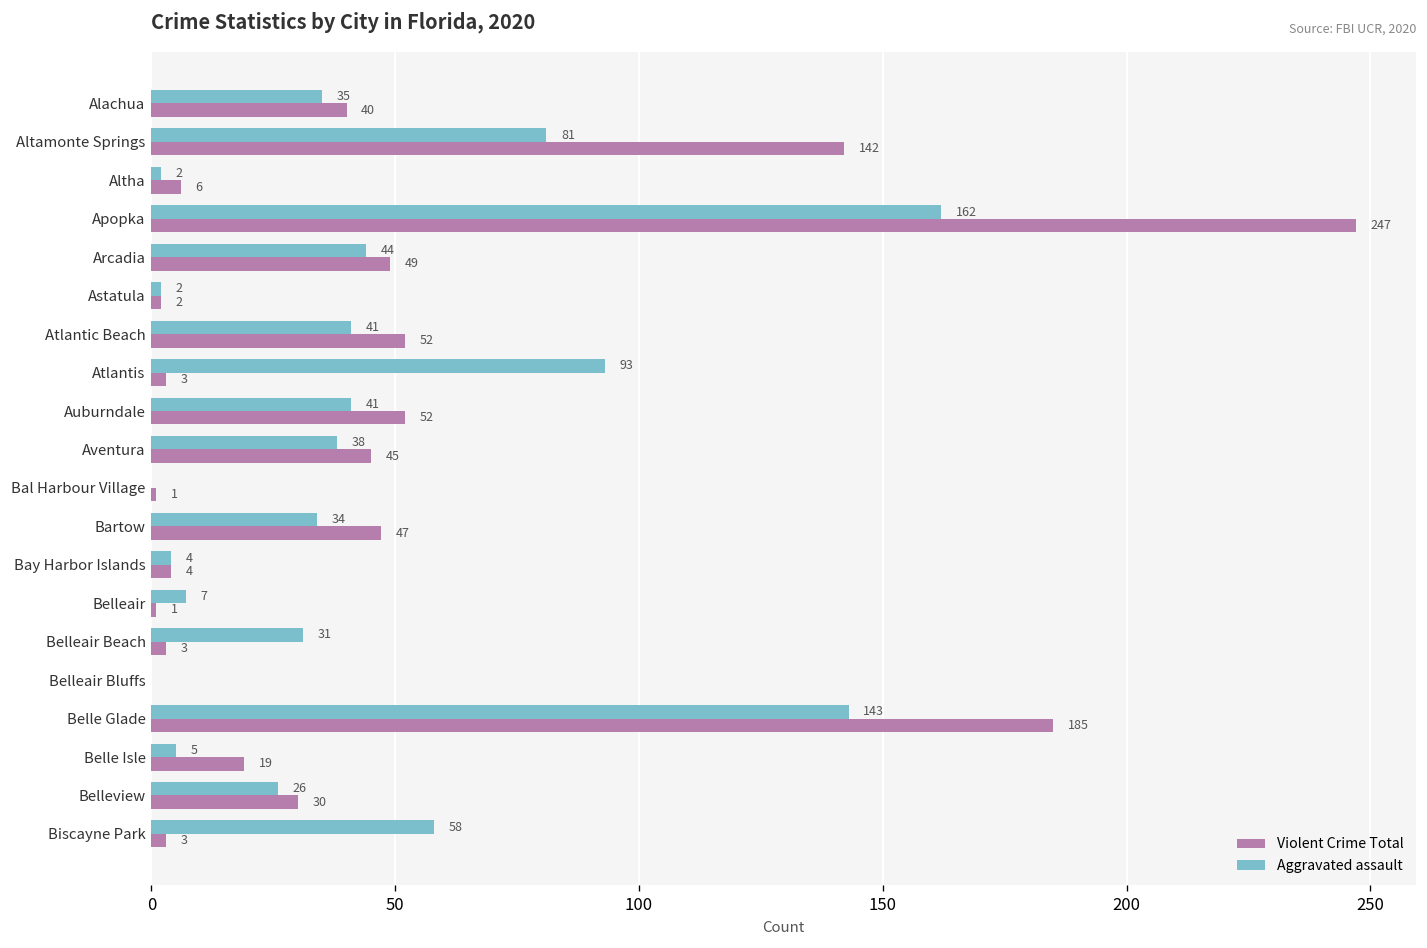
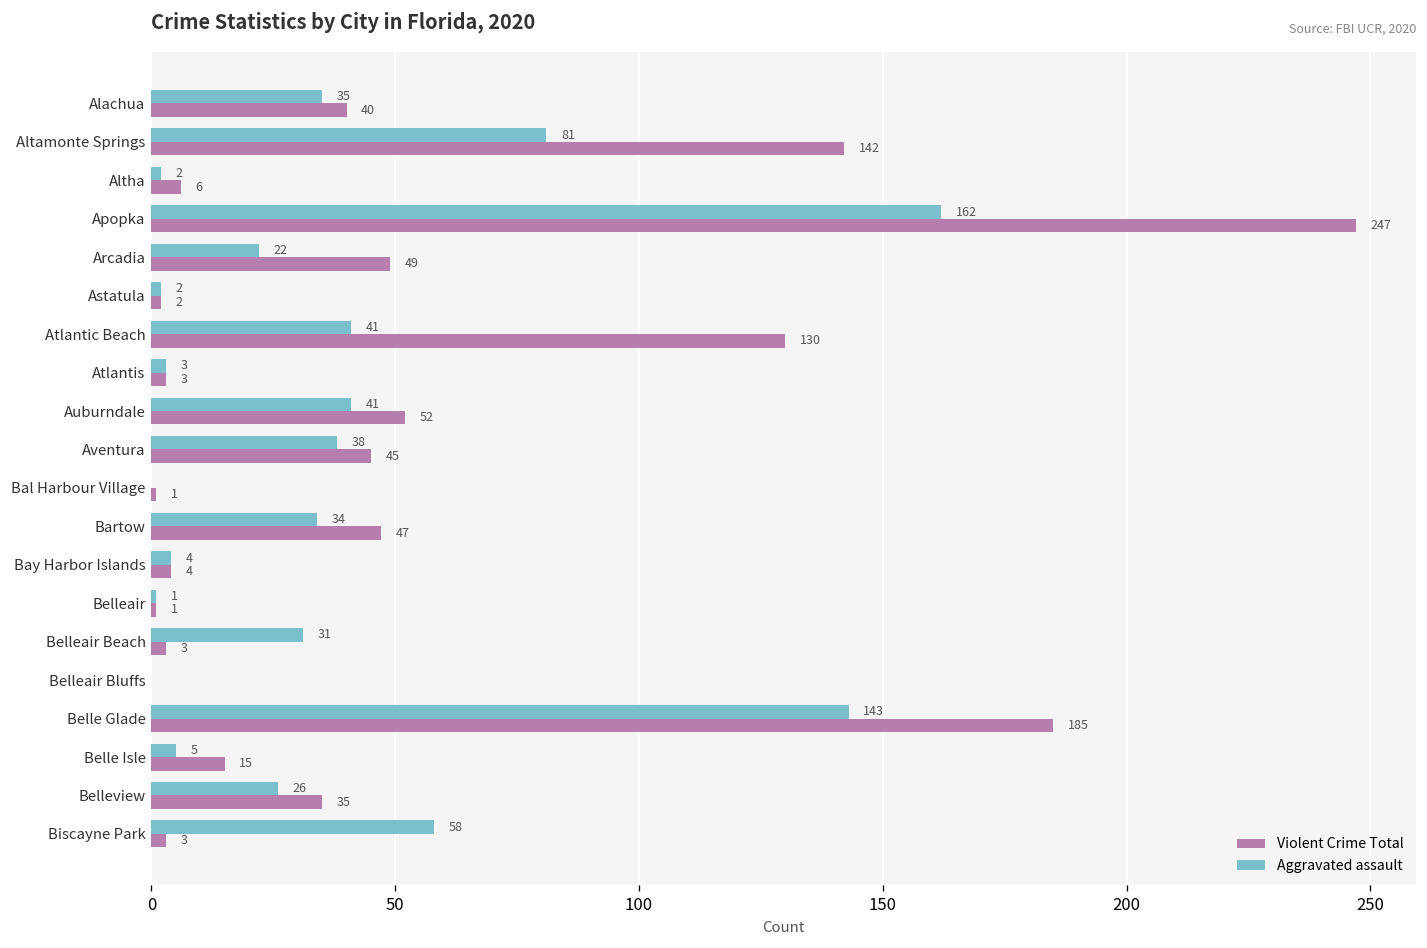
  {
    "Violent Crime Total": {
      "Alachua": 40,
      "Altamonte Springs": 142,
      "Altha": 6,
      "Apopka": 247,
      "Arcadia": 49,
      "Astatula": 2,
-     "Atlantic Beach": 52,
+     "Atlantic Beach": 130,
      "Atlantis": 3,
      "Auburndale": 52,
      "Aventura": 45,
      "Bal Harbour Village": 1,
      "Bartow": 47,
      "Bay Harbor Islands": 4,
      "Belleair": 1,
      "Belleair Beach": 3,
      "Belle Glade": 185,
-     "Belle Isle": 19,
-     "Belleview": 30,
+     "Belle Isle": 15,
+     "Belleview": 35,
      "Biscayne Park": 3
    },
    "Aggravated assault": {
      "Alachua": 35,
      "Altamonte Springs": 81,
      "Altha": 2,
      "Apopka": 162,
-     "Arcadia": 44,
+     "Arcadia": 22,
      "Astatula": 2,
      "Atlantic Beach": 41,
-     "Atlantis": 93,
+     "Atlantis": 3,
      "Auburndale": 41,
      "Aventura": 38,
      "Bartow": 34,
      "Bay Harbor Islands": 4,
-     "Belleair": 7,
+     "Belleair": 1,
      "Belleair Beach": 31,
      "Belle Glade": 143,
      "Belle Isle": 5,
      "Belleview": 26,
      "Biscayne Park": 58
    }
  }
